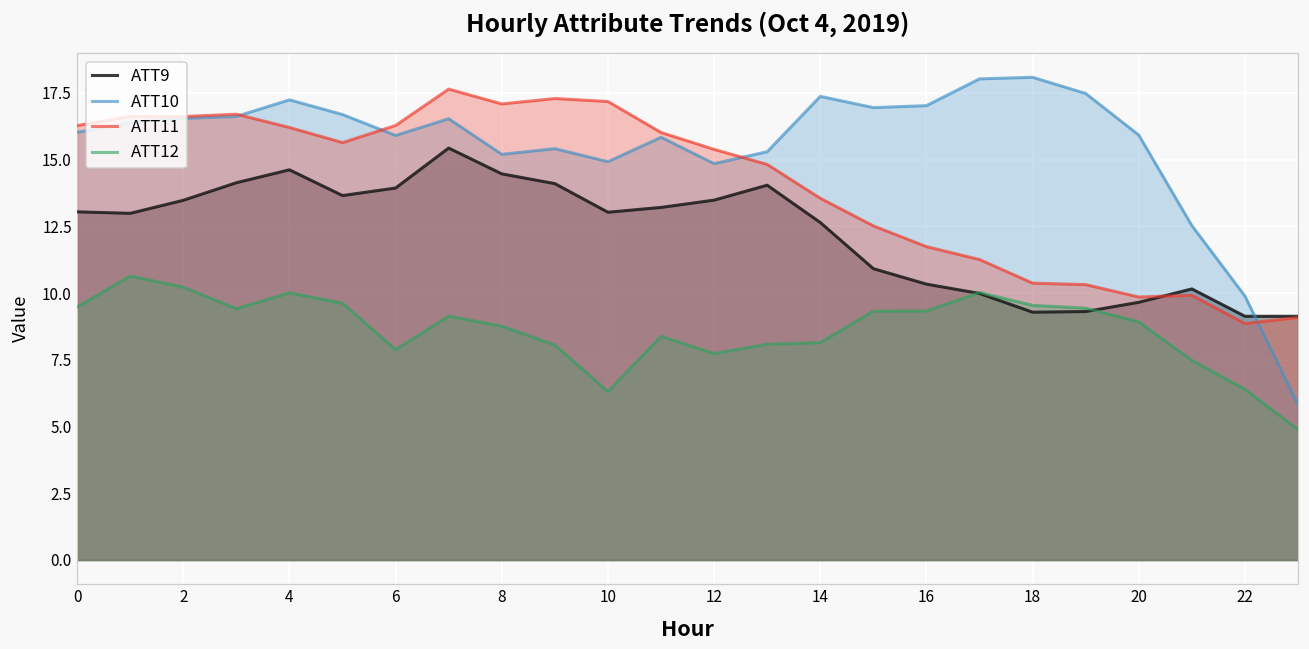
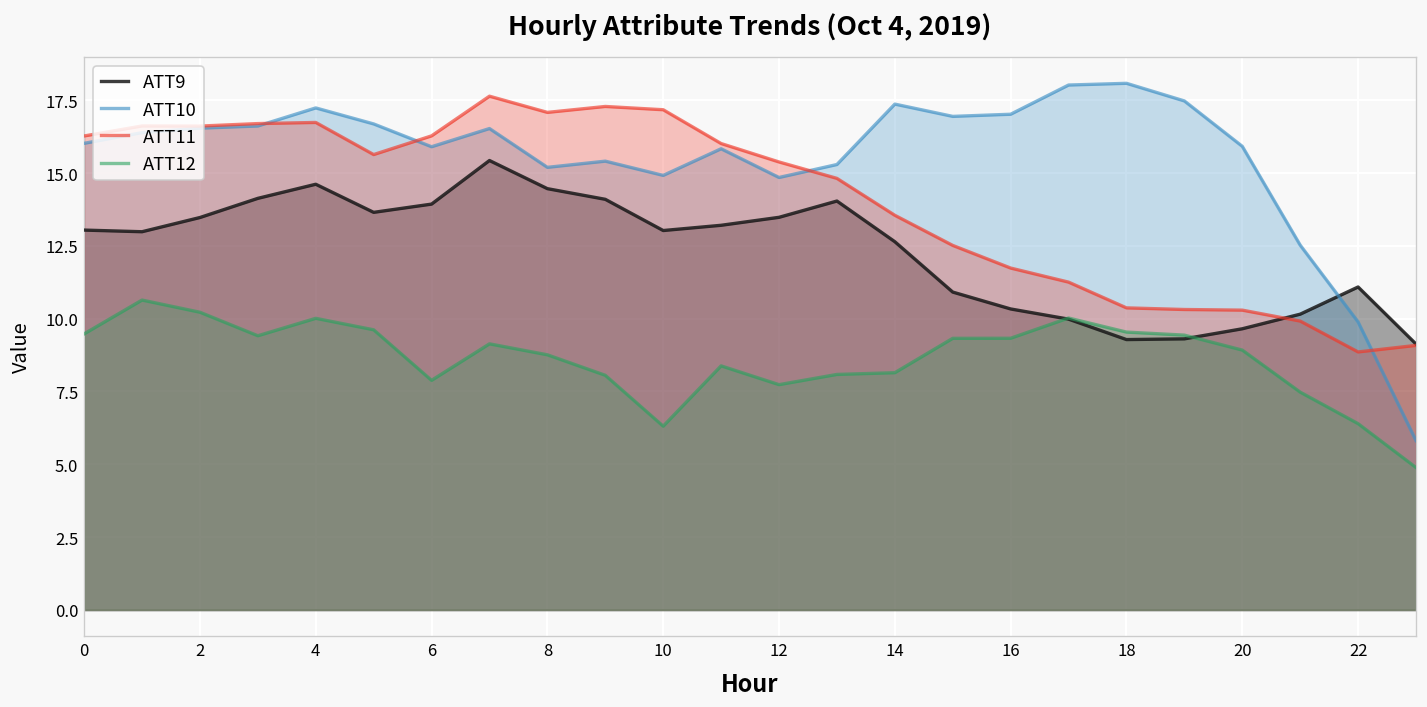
  {
    "ATT9": {
      "0": 13.0,
      "2": 13.5,
      "4": 14.6,
      "6": 13.9,
      "8": 14.5,
      "10": 13.0,
      "12": 13.5,
      "14": 12.6,
      "16": 10.3,
      "18": 9.3,
      "20": 9.7,
-     "22": 9.1
+     "22": 11.1
    },
    "ATT10": {
      "0": 16.0,
      "4": 17.2,
      "6": 15.9,
      "8": 15.2,
      "10": 14.9,
      "12": 14.8,
      "14": 17.4,
      "16": 17.0,
      "18": 18.1,
      "20": 15.9,
      "22": 9.9
    },
    "ATT11": {
      "0": 16.3,
-     "4": 16.2,
+     "4": 16.7,
      "6": 16.3,
      "8": 17.1,
      "10": 17.2,
      "12": 15.4,
      "14": 13.5,
      "16": 11.7,
      "18": 10.4,
-     "20": 9.8,
+     "20": 10.3,
      "22": 8.9
    },
    "ATT12": {
      "0": 9.5,
      "2": 10.2,
      "4": 10.0,
      "6": 7.9,
      "8": 8.8,
      "10": 6.3,
      "12": 7.7,
      "14": 8.1,
      "16": 9.3,
      "18": 9.5,
      "20": 8.9,
      "22": 6.4
    }
  }
